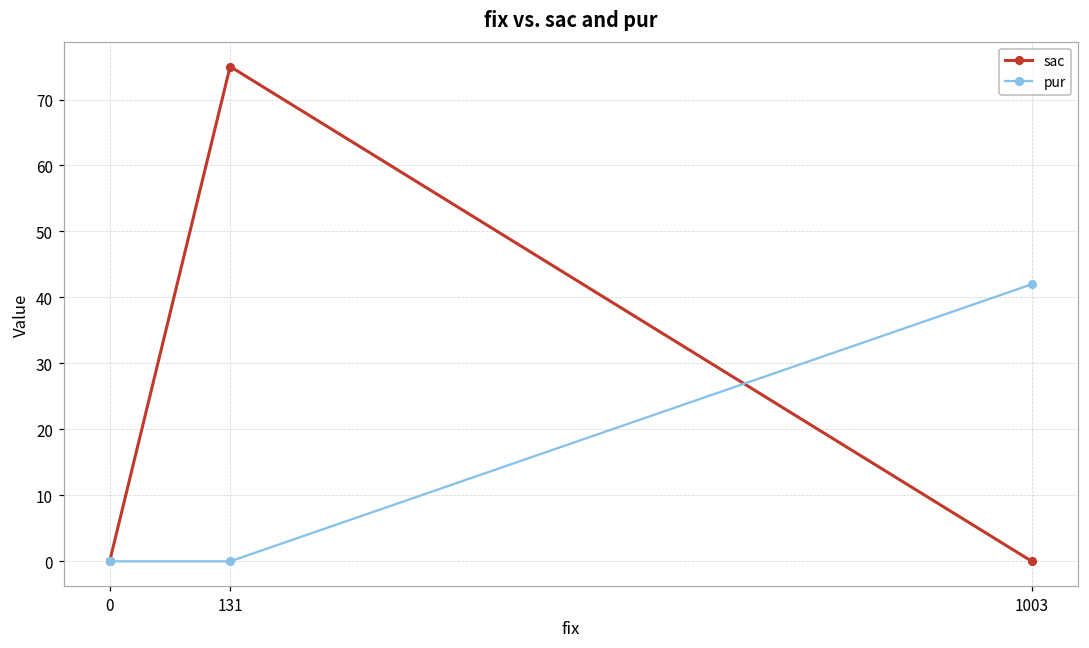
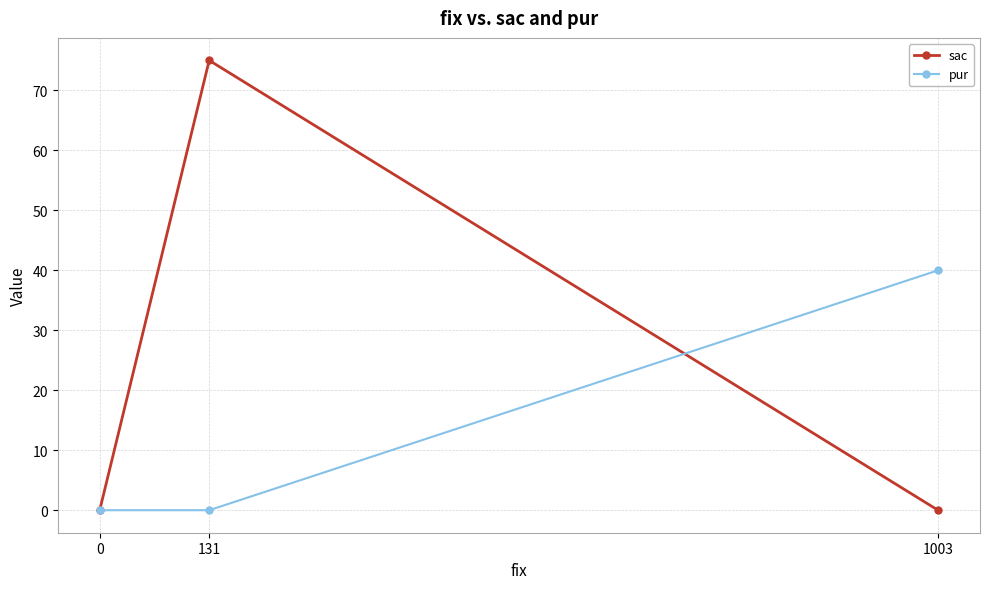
  {
    "sac": {
      "131": 75,
      "1003": 0
    },
    "pur": {
      "131": 0,
-     "1003": 42
+     "1003": 40
    }
  }
